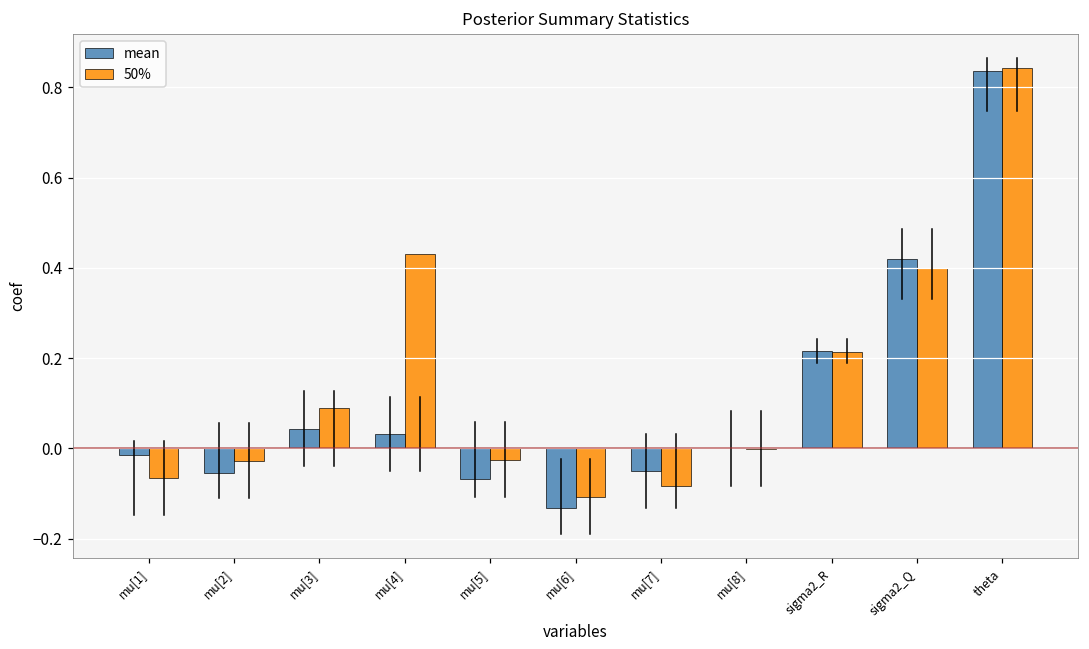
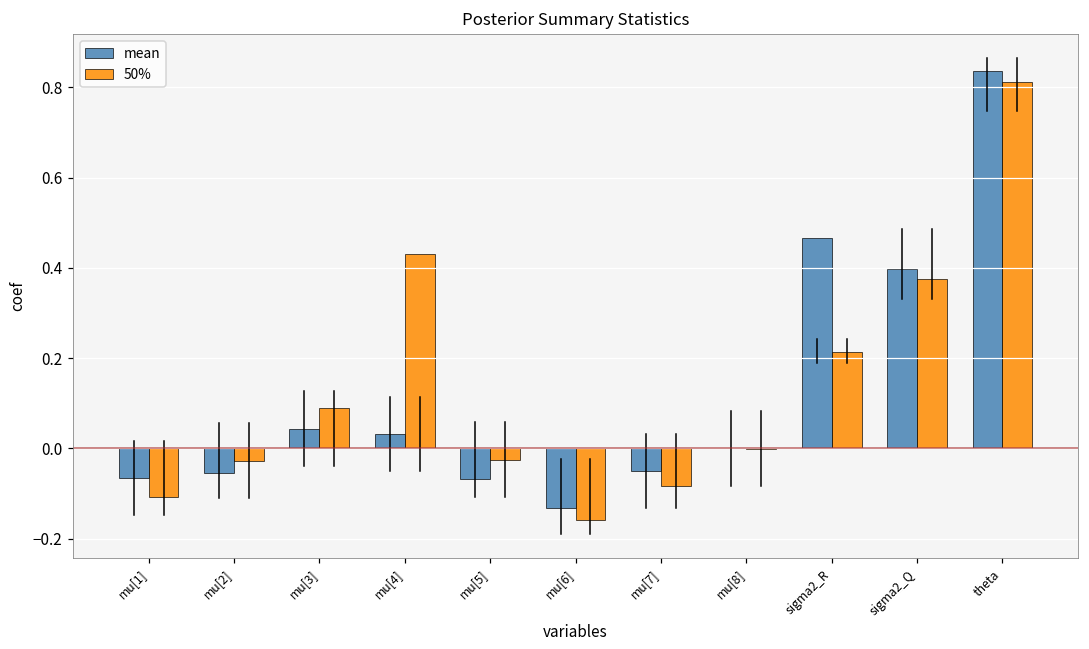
  {
    "mean": {
-     "mu[1]": -0.01,
+     "mu[1]": -0.07,
      "mu[2]": -0.05,
      "mu[3]": 0.04,
      "mu[4]": 0.03,
      "mu[5]": -0.07,
      "mu[6]": -0.13,
      "mu[7]": -0.05,
-     "sigma2_R": 0.22,
-     "sigma2_Q": 0.42,
+     "sigma2_R": 0.47,
+     "sigma2_Q": 0.40,
      "theta": 0.84
    },
    "50%": {
-     "mu[1]": -0.07,
+     "mu[1]": -0.11,
      "mu[2]": -0.03,
      "mu[3]": 0.09,
      "mu[4]": 0.43,
      "mu[5]": -0.03,
-     "mu[6]": -0.11,
+     "mu[6]": -0.16,
      "mu[7]": -0.08,
      "sigma2_R": 0.21,
-     "sigma2_Q": 0.40,
-     "theta": 0.84
+     "sigma2_Q": 0.38,
+     "theta": 0.81
    }
  }
